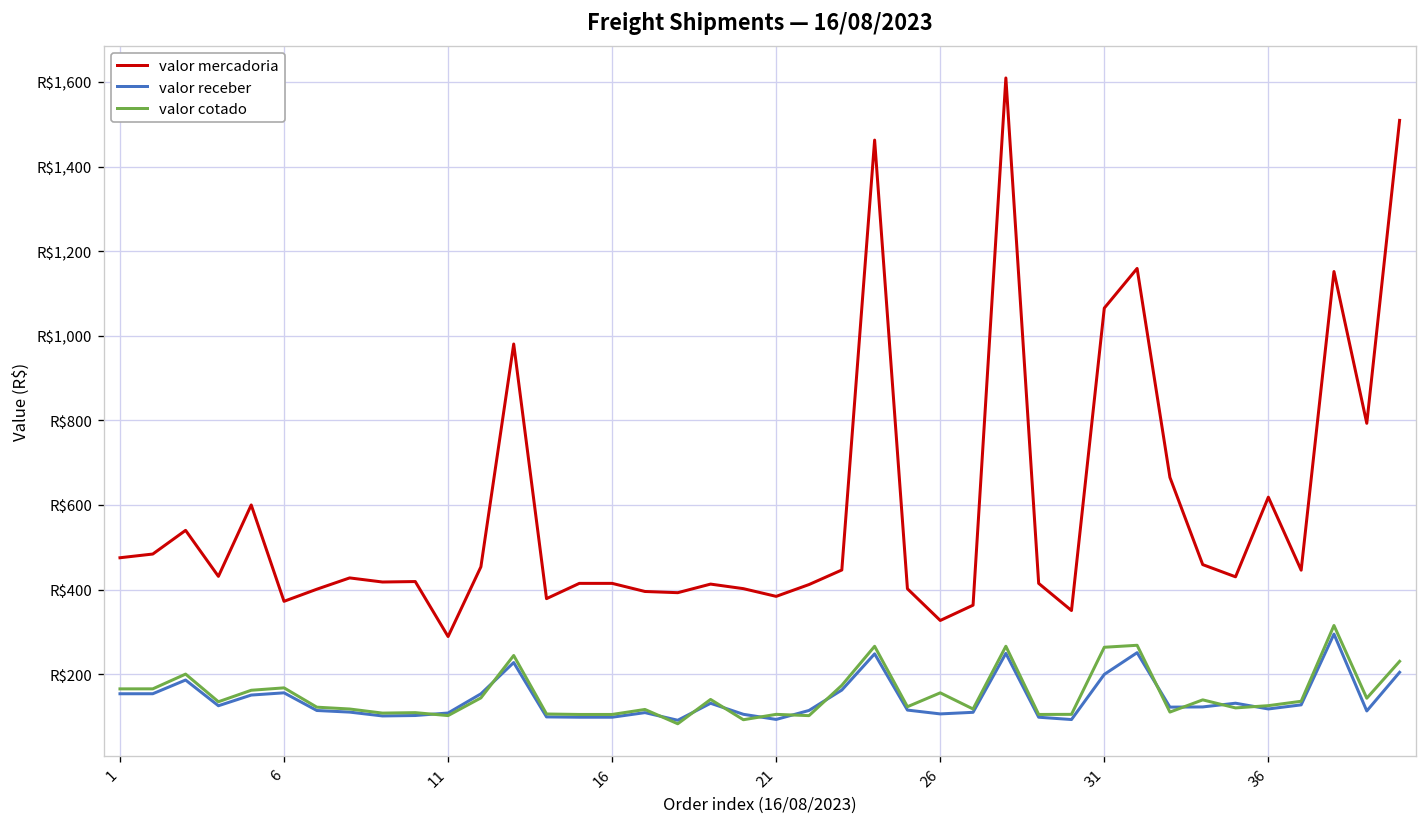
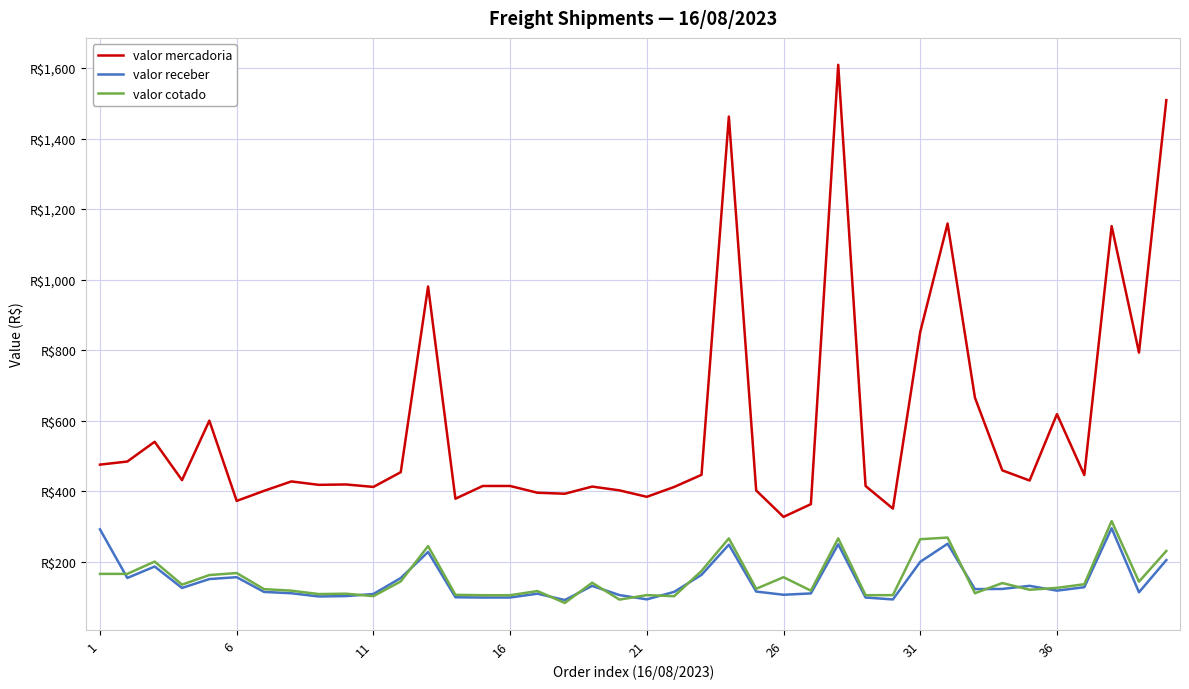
  {
    "valor mercadoria": {
      "1": "R$480",
      "6": "R$370",
-     "11": "R$290",
+     "11": "R$410",
      "16": "R$410",
      "21": "R$380",
      "26": "R$330",
-     "31": "R$1,070",
+     "31": "R$850",
      "36": "R$620"
    },
    "valor receber": {
-     "1": "R$150",
+     "1": "R$290",
      "6": "R$160",
      "21": "R$90",
      "26": "R$110",
      "31": "R$200",
      "36": "R$120"
    },
    "valor cotado": {
      "1": "R$170",
      "6": "R$170",
      "21": "R$100",
      "26": "R$160",
      "31": "R$260",
      "36": "R$130"
    }
  }
